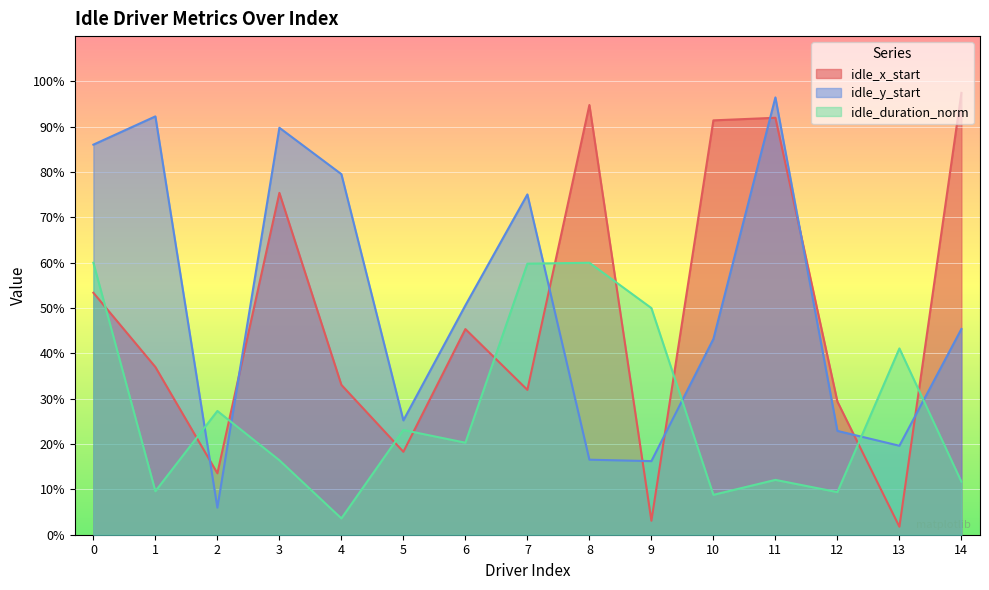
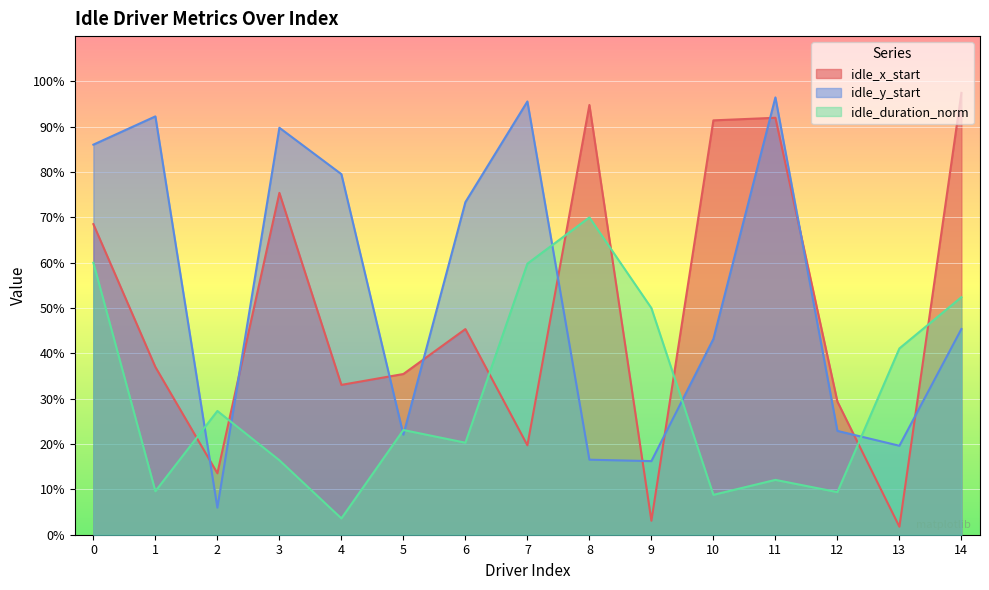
  {
    "idle_x_start": {
-     "0": "53%",
+     "0": "69%",
      "1": "37%",
      "2": "14%",
      "3": "75%",
      "4": "33%",
-     "5": "18%",
+     "5": "35%",
      "6": "45%",
-     "7": "32%",
+     "7": "20%",
      "8": "95%",
      "9": "3%",
      "10": "91%",
      "11": "92%",
      "12": "29%",
      "13": "2%"
    },
    "idle_y_start": {
      "0": "86%",
      "1": "92%",
      "2": "6%",
      "3": "90%",
      "4": "80%",
-     "5": "25%",
-     "6": "51%",
-     "7": "75%",
+     "5": "22%",
+     "6": "73%",
+     "7": "96%",
      "8": "17%",
      "9": "16%",
      "10": "43%",
      "11": "96%",
      "12": "23%",
      "13": "20%",
      "14": "45%"
    },
    "idle_duration_norm": {
      "0": "60%",
      "1": "10%",
      "2": "27%",
      "3": "16%",
      "4": "4%",
      "5": "23%",
      "6": "20%",
      "7": "60%",
-     "8": "60%",
+     "8": "70%",
      "9": "50%",
      "10": "9%",
      "11": "12%",
      "12": "9%",
      "13": "41%",
-     "14": "12%"
+     "14": "52%"
    }
  }
